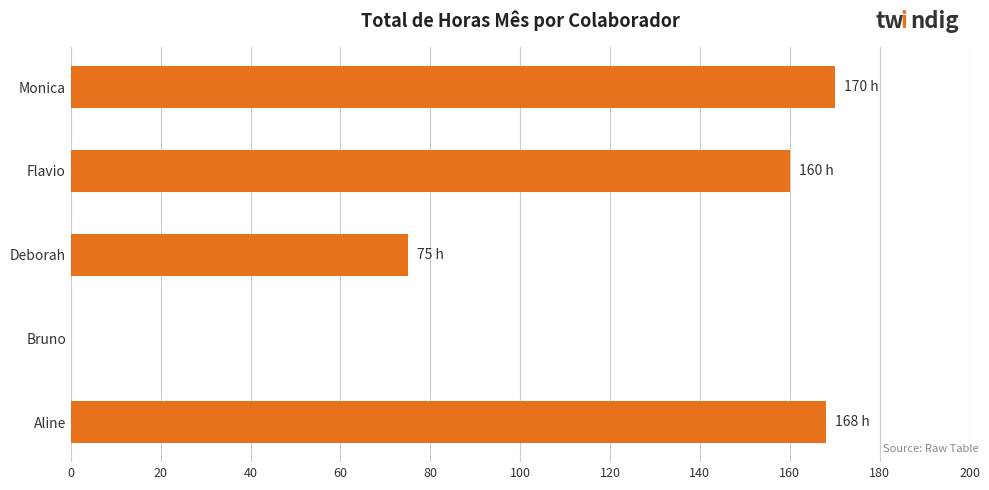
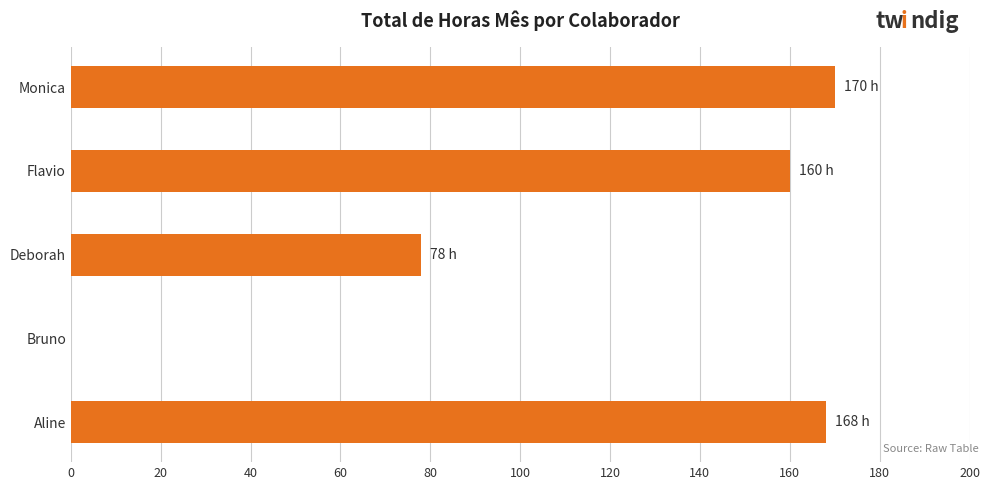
  {
    "Monica": 170,
    "Flavio": 160,
-   "Deborah": 75,
+   "Deborah": 78,
    "Aline": 168
  }
